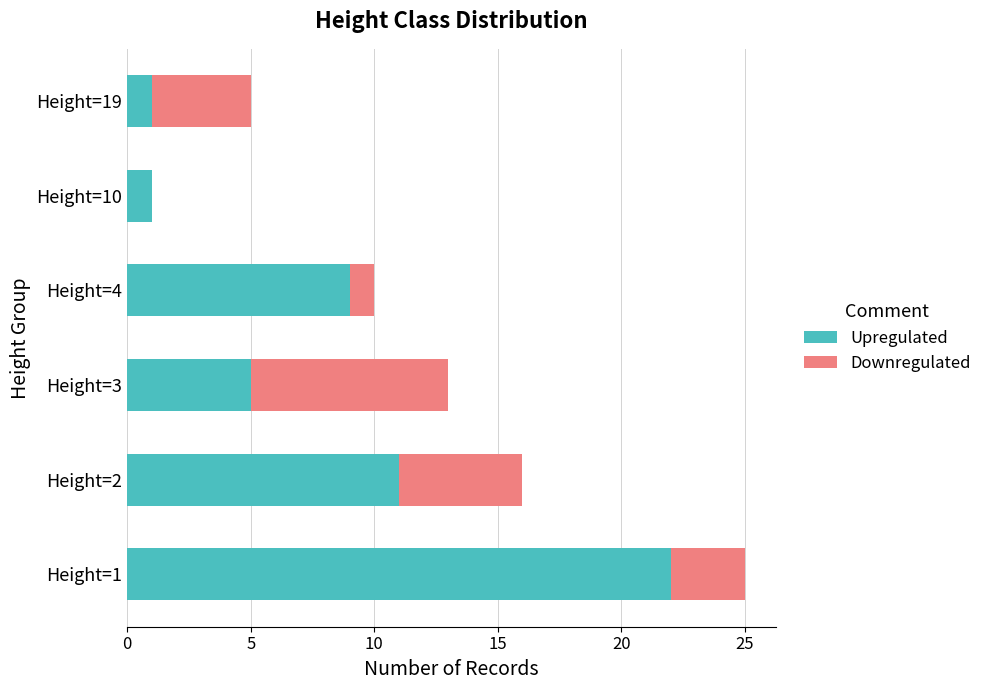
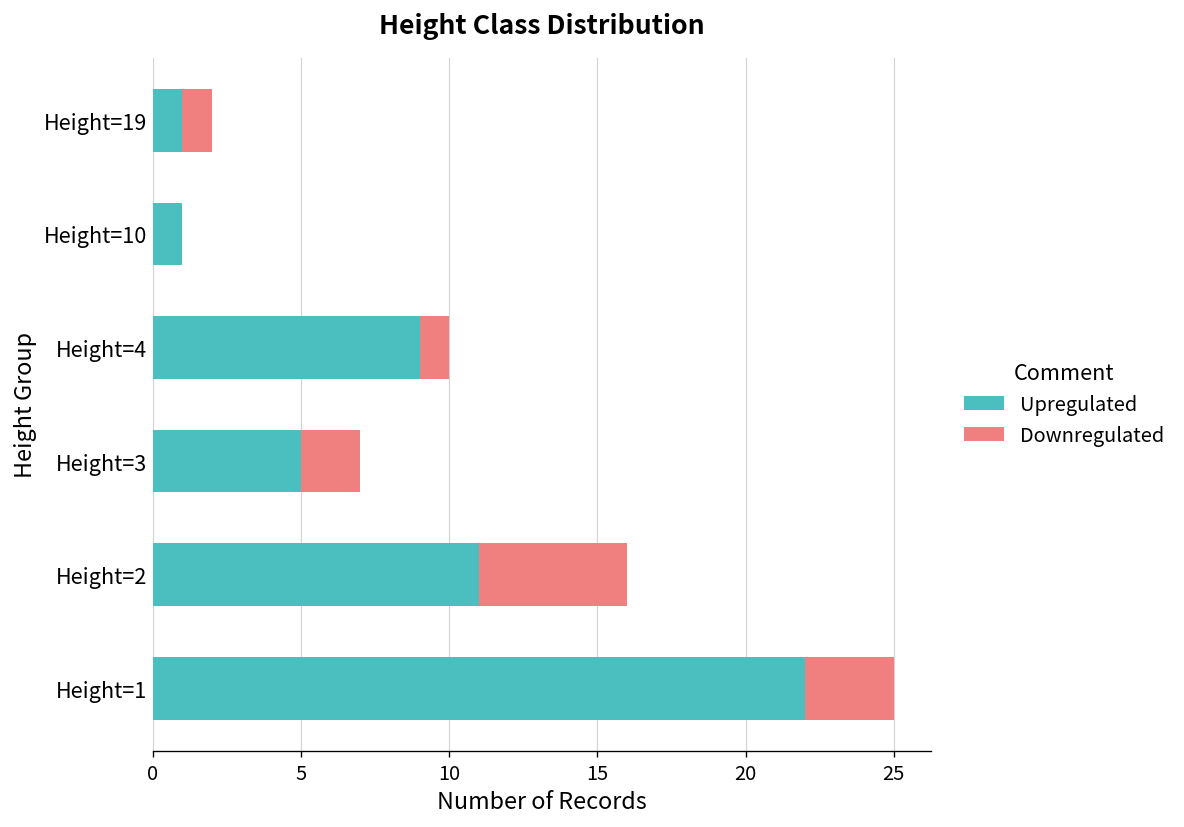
  {
    "Upregulated": {
      "Height=19": 1,
      "Height=10": 1,
      "Height=4": 9,
      "Height=3": 5,
      "Height=2": 11,
      "Height=1": 22
    },
    "Downregulated": {
-     "Height=19": 4,
+     "Height=19": 1,
      "Height=10": 0,
      "Height=4": 1,
-     "Height=3": 8,
+     "Height=3": 2,
      "Height=2": 5,
      "Height=1": 3
    }
  }
